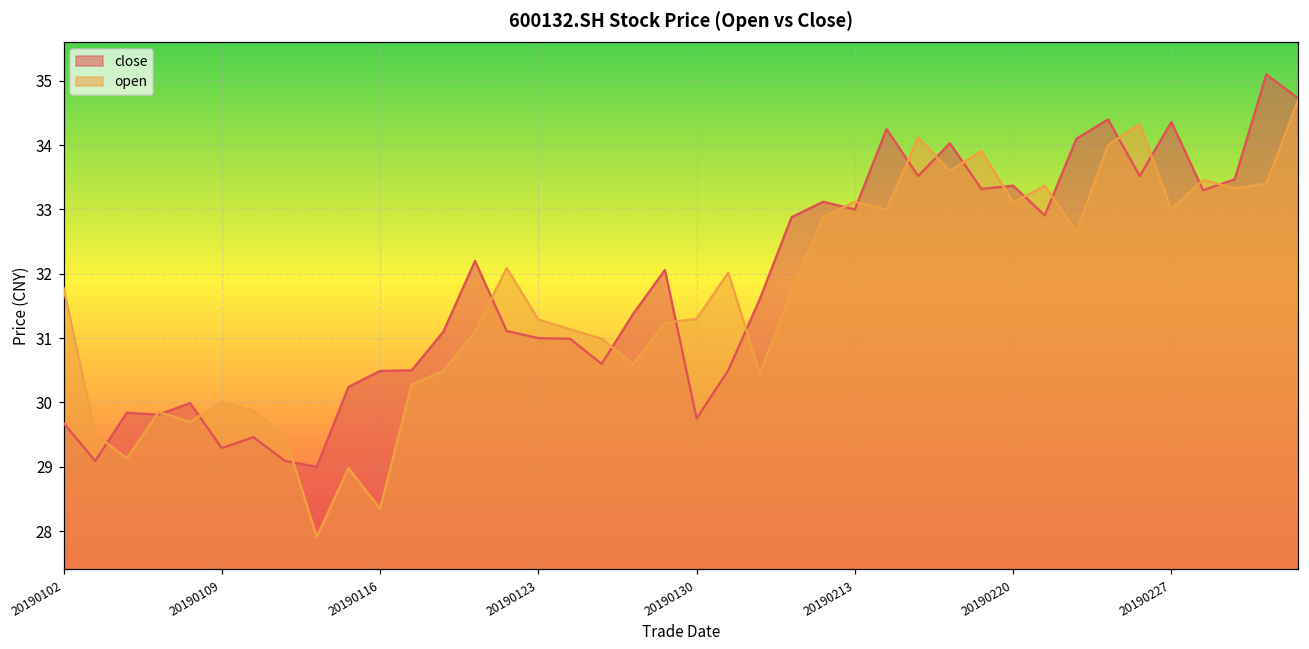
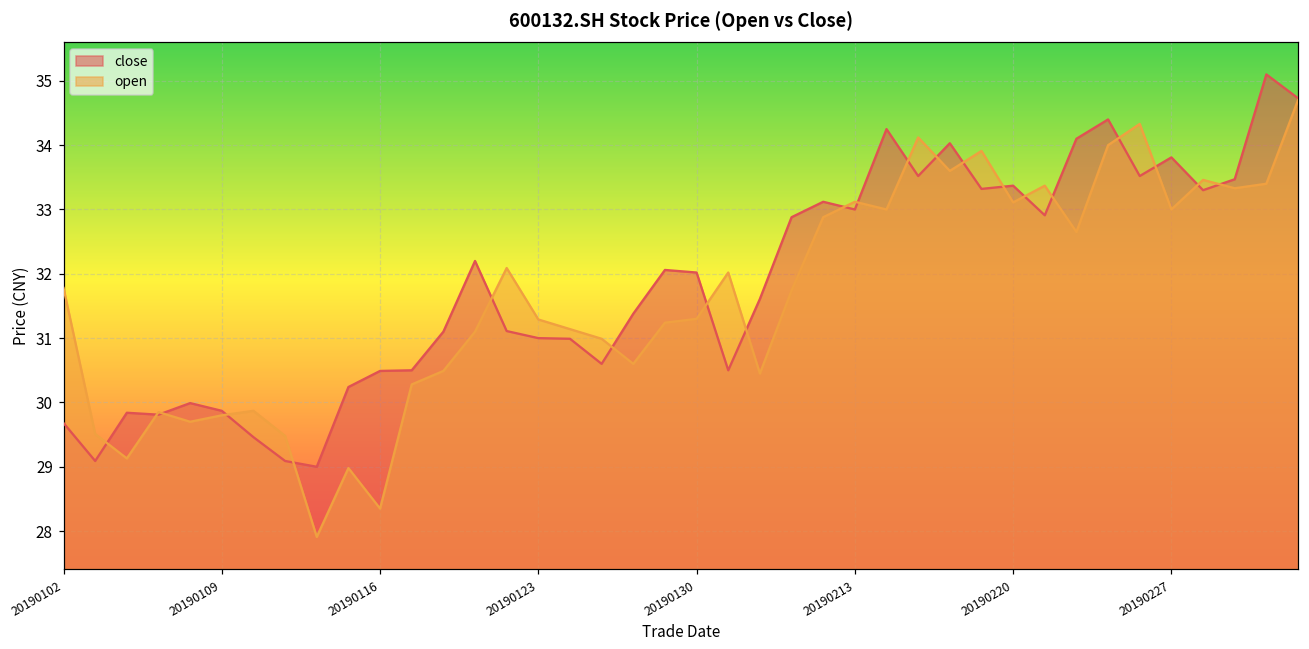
  {
    "close": {
      "20190102": 29.7,
-     "20190109": 29.3,
+     "20190109": 29.9,
      "20190116": 30.5,
      "20190123": 31.0,
-     "20190130": 29.8,
+     "20190130": 32.0,
      "20190213": 33.0,
      "20190220": 33.4,
-     "20190227": 34.4
+     "20190227": 33.8
    },
    "open": {
      "20190102": 31.8,
-     "20190109": 30.0,
+     "20190109": 29.8,
      "20190116": 28.4,
      "20190123": 31.3,
      "20190130": 31.3,
      "20190213": 33.1,
      "20190220": 33.1,
      "20190227": 33.0
    }
  }
